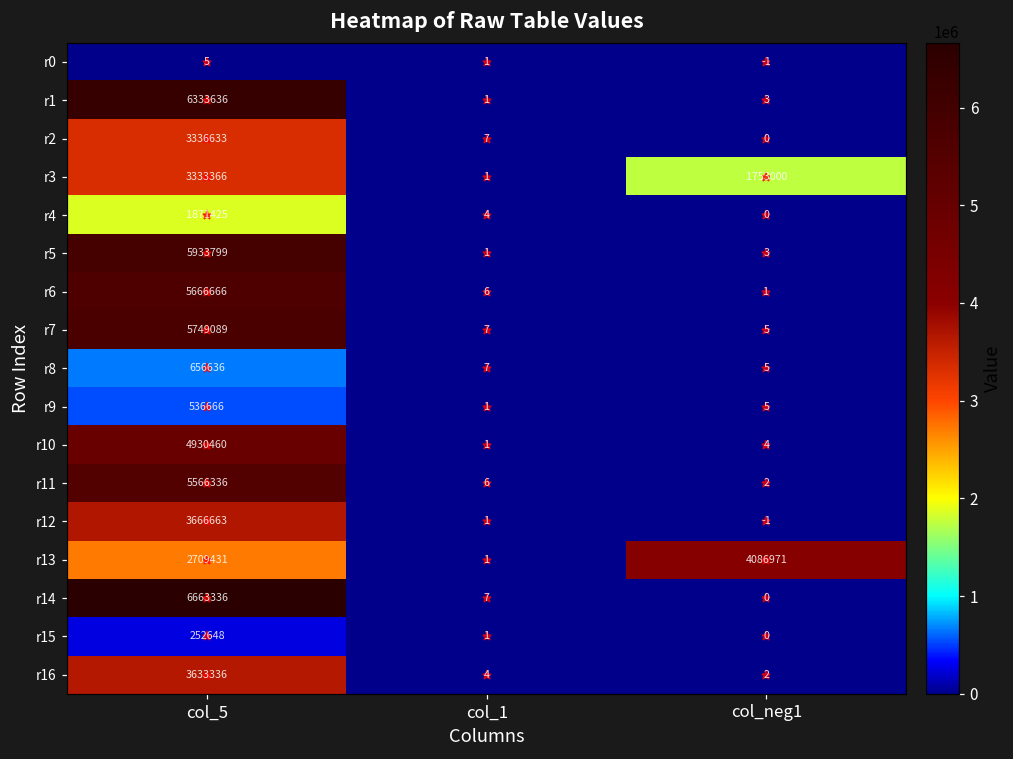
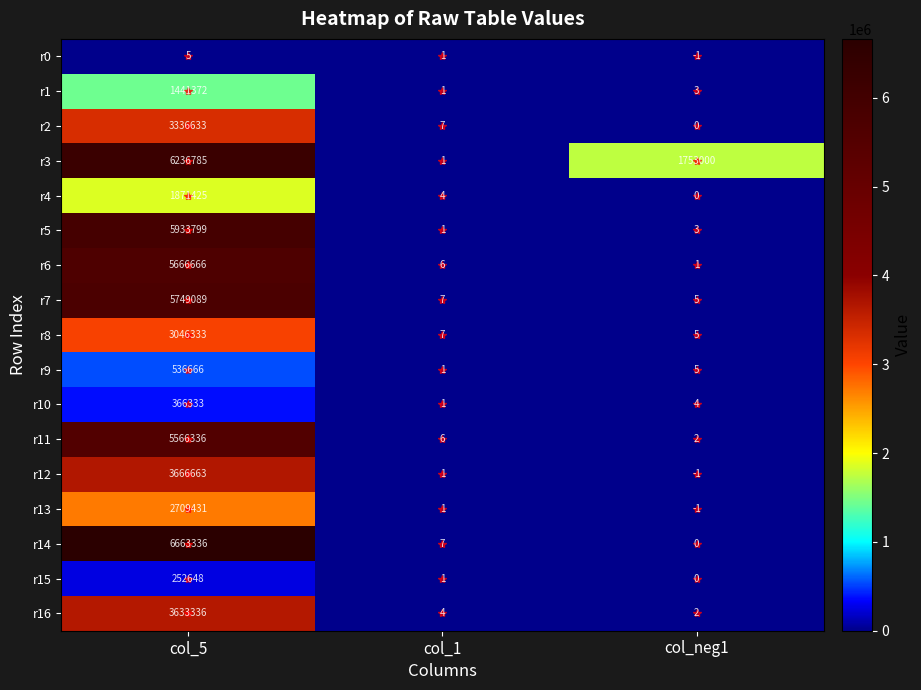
  {
    "r1": {
-     "col_5": 6333636
+     "col_5": 1441372
    },
    "r3": {
-     "col_5": 3333366
+     "col_5": 6236785
    },
    "r8": {
-     "col_5": 656636
+     "col_5": 3046333
    },
    "r10": {
-     "col_5": 4930460
+     "col_5": 366333
    },
    "r13": {
-     "col_neg1": 4086971
+     "col_neg1": -1
    }
  }
